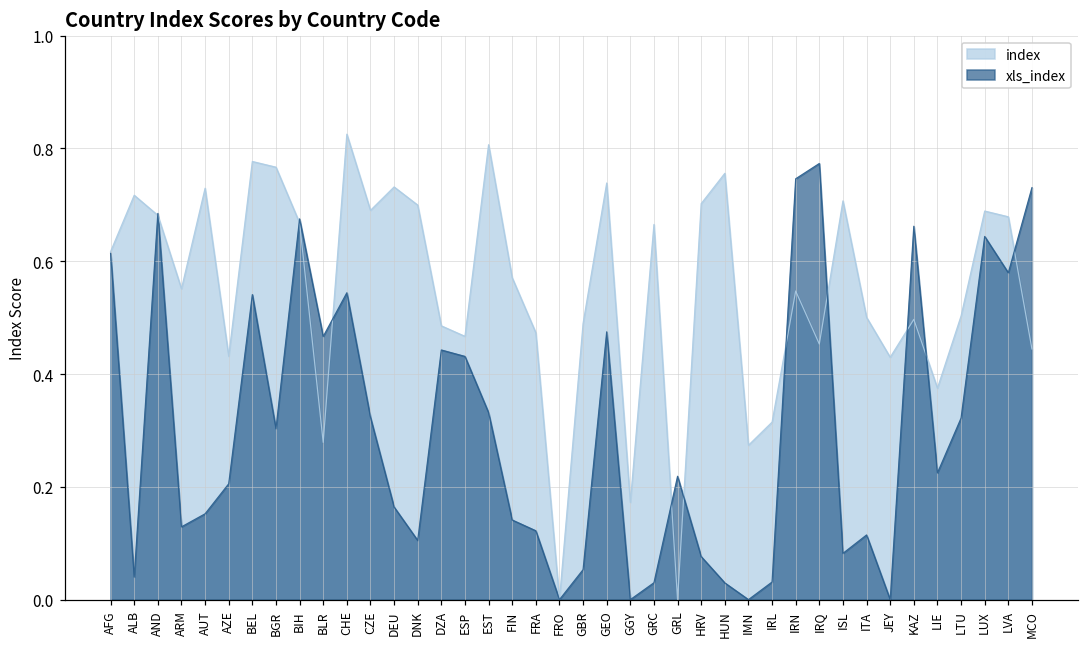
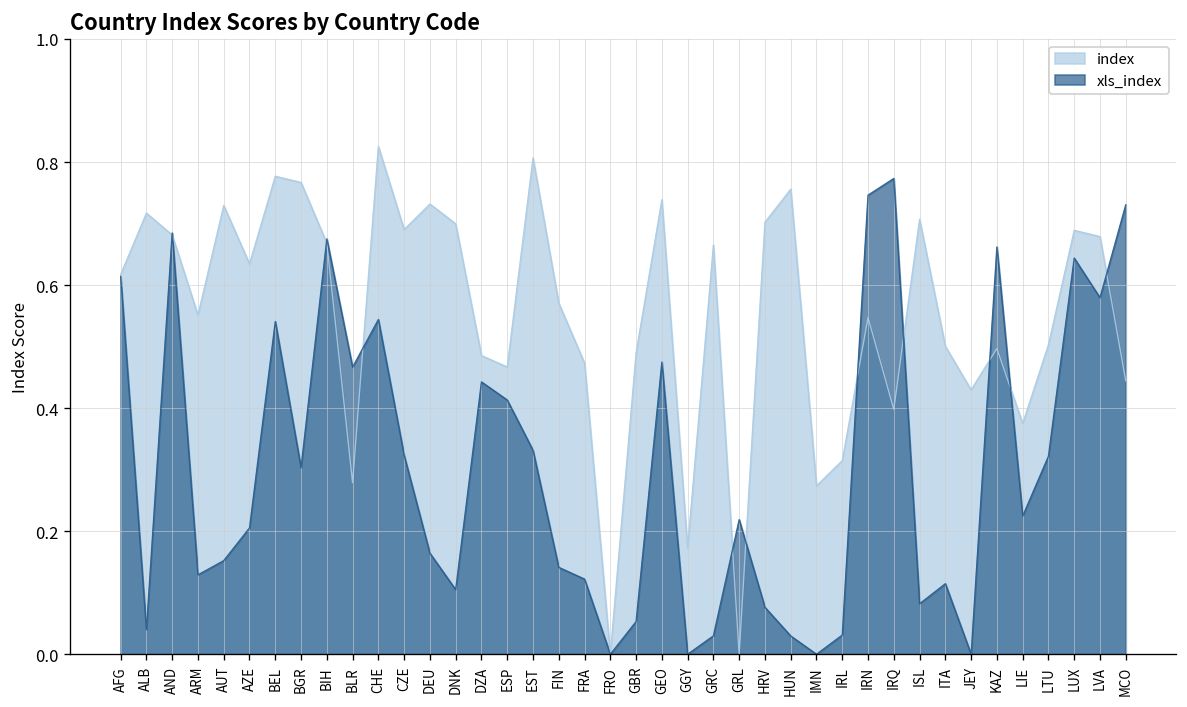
  {
    "index": {
      "ALB": 0.72,
      "ARM": 0.55,
      "AUT": 0.73,
-     "AZE": 0.43,
+     "AZE": 0.63,
      "BEL": 0.78,
      "BGR": 0.77,
      "BIH": 0.67,
      "BLR": 0.28,
      "CHE": 0.83,
      "CZE": 0.69,
      "DEU": 0.73,
      "DNK": 0.70,
      "DZA": 0.49,
      "ESP": 0.47,
      "EST": 0.81,
      "FIN": 0.57,
      "FRA": 0.47,
      "GBR": 0.49,
      "GEO": 0.74,
      "GGY": 0.17,
      "GRC": 0.67,
      "GRL": 0.00,
      "HRV": 0.70,
      "HUN": 0.76,
      "IMN": 0.27,
      "IRL": 0.31,
      "IRN": 0.55,
-     "IRQ": 0.45,
+     "IRQ": 0.40,
      "ISL": 0.71,
      "ITA": 0.50,
      "JEY": 0.43,
      "KAZ": 0.50,
      "LIE": 0.38,
      "LTU": 0.50,
      "LUX": 0.69,
      "LVA": 0.68,
      "MCO": 0.44
    },
    "xls_index": {
      "ALB": 0.04,
      "ARM": 0.13,
      "AUT": 0.15,
      "AZE": 0.21,
      "BEL": 0.54,
      "BGR": 0.30,
      "BIH": 0.68,
      "BLR": 0.47,
      "CHE": 0.54,
      "CZE": 0.32,
      "DEU": 0.16,
      "DNK": 0.10,
      "DZA": 0.44,
-     "ESP": 0.43,
+     "ESP": 0.41,
      "EST": 0.33,
      "FIN": 0.14,
      "FRA": 0.12,
      "GBR": 0.05,
      "GEO": 0.47,
      "GGY": 0.00,
      "GRC": 0.03,
      "GRL": 0.22,
      "HRV": 0.08,
      "HUN": 0.03,
      "IMN": 0.00,
      "IRL": 0.03,
      "IRN": 0.75,
      "IRQ": 0.77,
      "ISL": 0.08,
      "ITA": 0.11,
      "JEY": 0.00,
      "KAZ": 0.66,
      "LIE": 0.22,
      "LTU": 0.32,
      "LUX": 0.64,
      "LVA": 0.58,
      "MCO": 0.73
    }
  }
